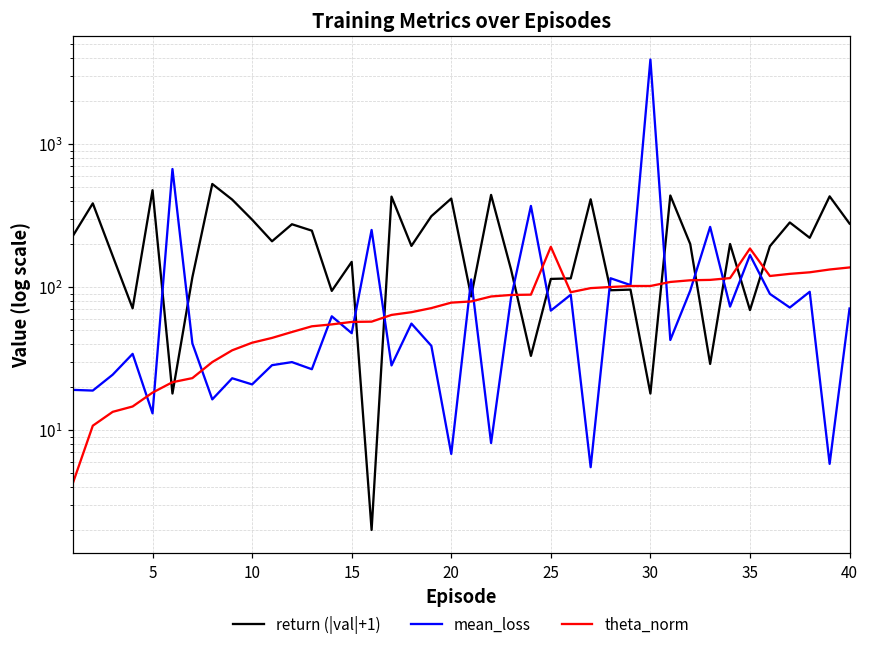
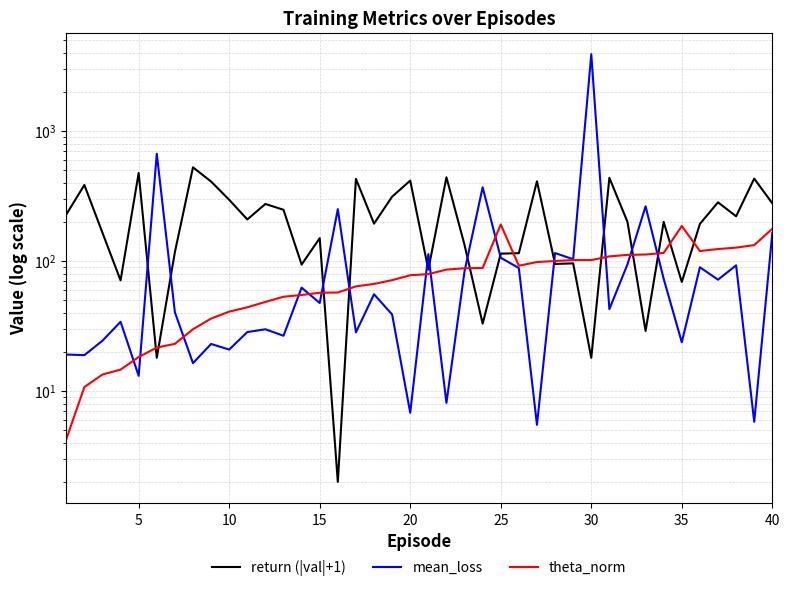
  {
    "return (|val|+1)": {
      "5": 480,
      "10": 300,
      "15": 150,
      "20": 420,
      "25": 110,
      "30": 18,
      "35": 70,
      "40": 280
    },
    "mean_loss": {
      "5": 13,
      "10": 21,
      "15": 48,
      "20": 7,
-     "25": 70,
+     "25": 110,
      "30": 3900,
-     "35": 170,
-     "40": 70
+     "35": 24,
+     "40": 160
    },
    "theta_norm": {
      "5": 18,
      "10": 41,
      "15": 60,
      "20": 80,
      "25": 190,
      "30": 100,
      "35": 190,
-     "40": 140
+     "40": 180
    }
  }
